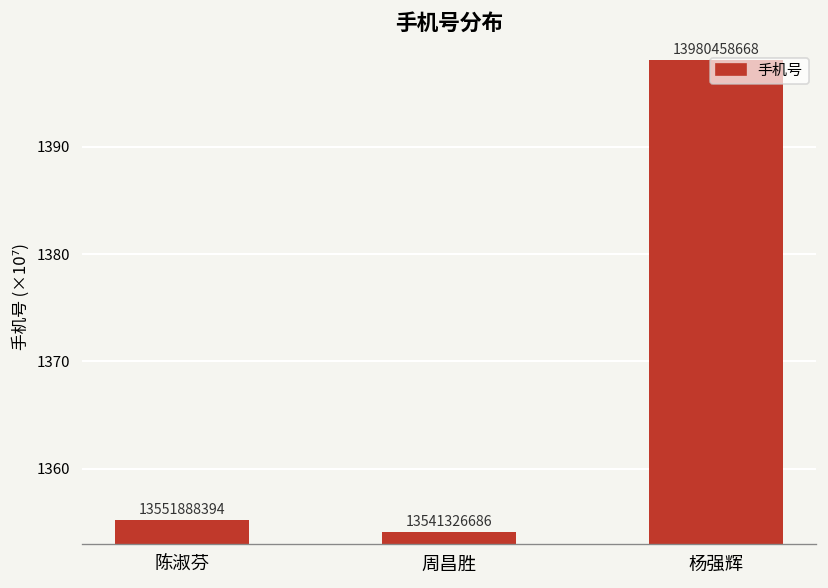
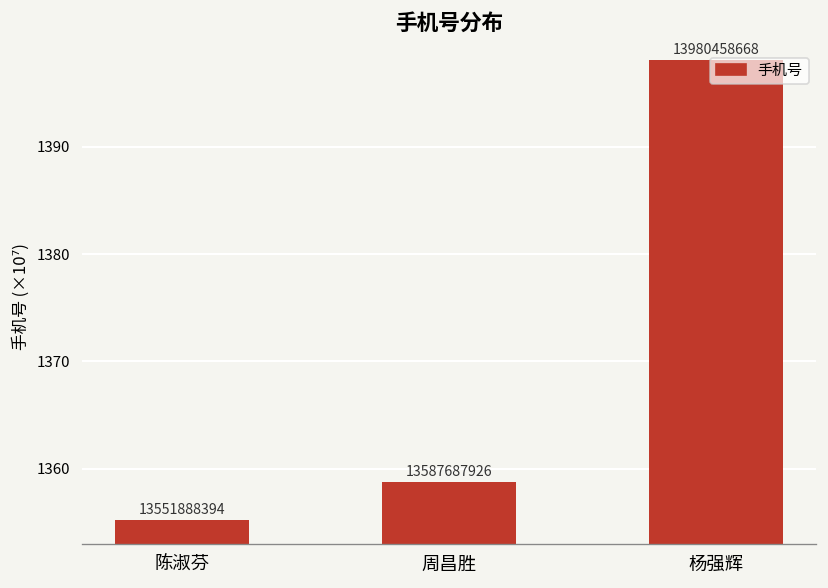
  {
    "陈淑芬": 13551888394,
-   "周昌胜": 13541326686
+   "周昌胜": 13587687926
  }
